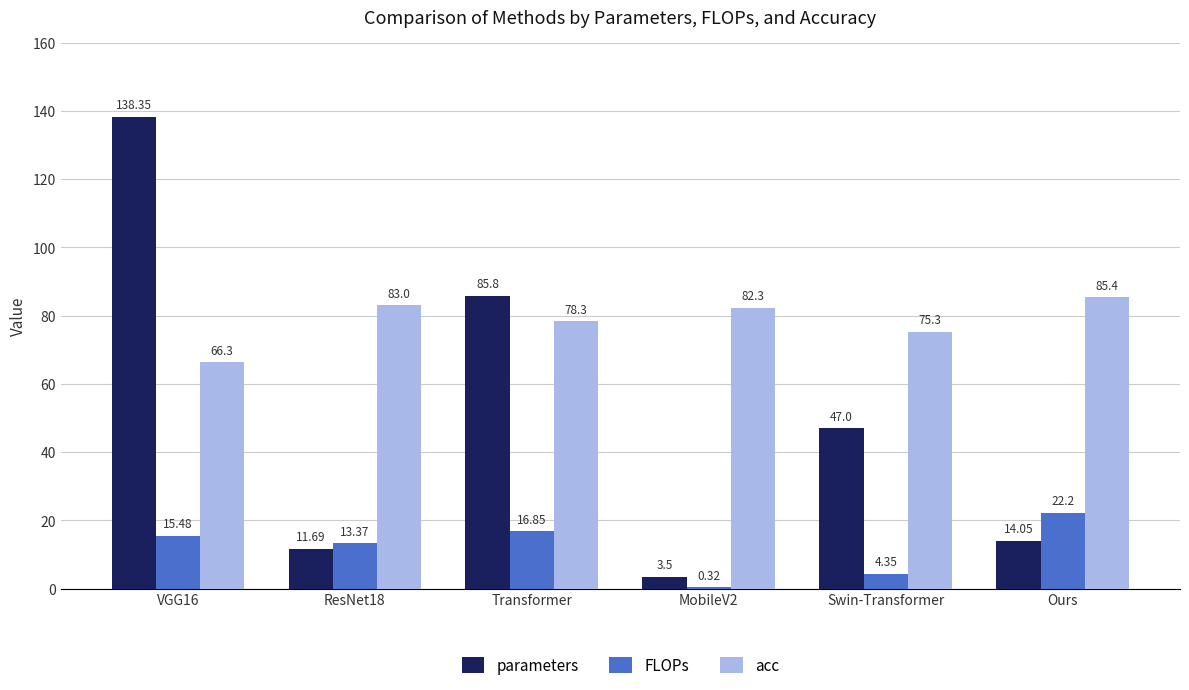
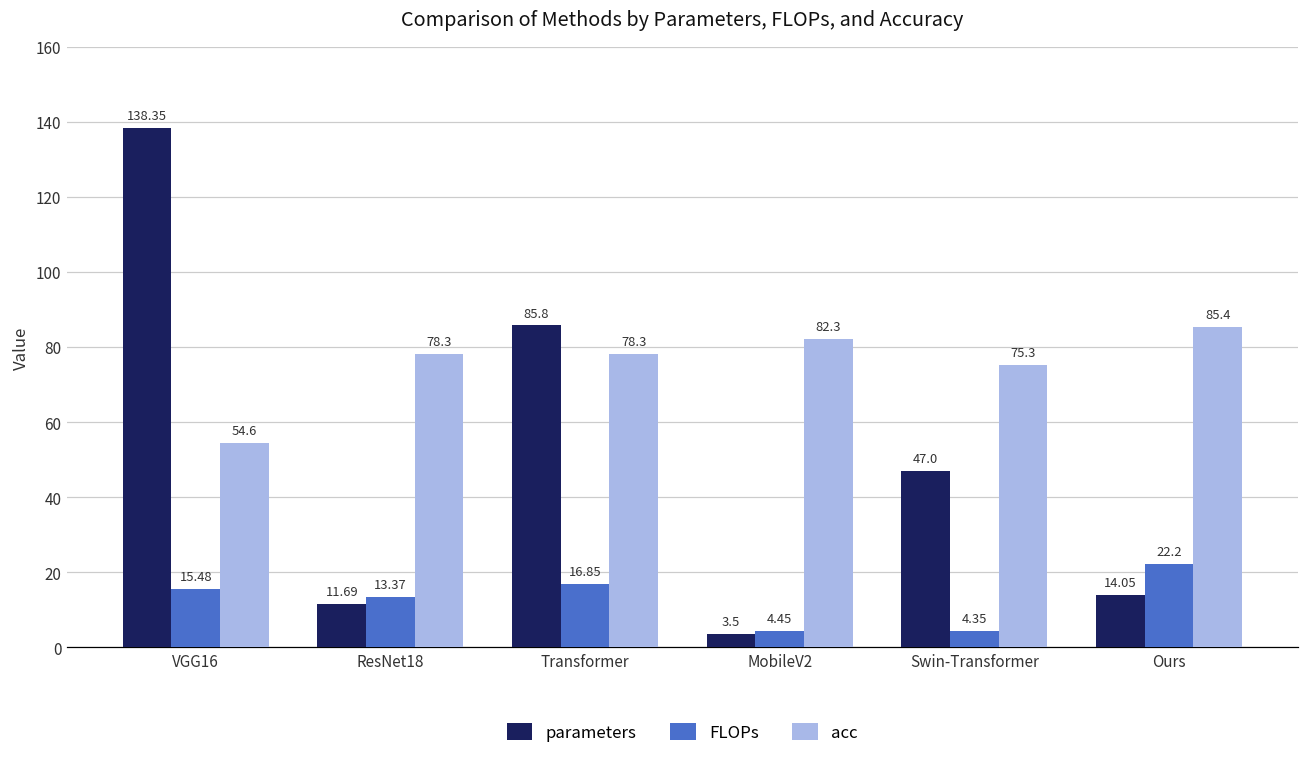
  {
    "parameters": {
      "VGG16": 138.35,
      "ResNet18": 11.69,
      "Transformer": 85.8,
      "MobileV2": 3.5,
      "Swin-Transformer": 47.0,
      "Ours": 14.05
    },
    "FLOPs": {
      "VGG16": 15.48,
      "ResNet18": 13.37,
      "Transformer": 16.85,
-     "MobileV2": 0.32,
+     "MobileV2": 4.45,
      "Swin-Transformer": 4.35,
      "Ours": 22.2
    },
    "acc": {
-     "VGG16": 66.3,
-     "ResNet18": 83.0,
+     "VGG16": 54.6,
+     "ResNet18": 78.3,
      "Transformer": 78.3,
      "MobileV2": 82.3,
      "Swin-Transformer": 75.3,
      "Ours": 85.4
    }
  }
